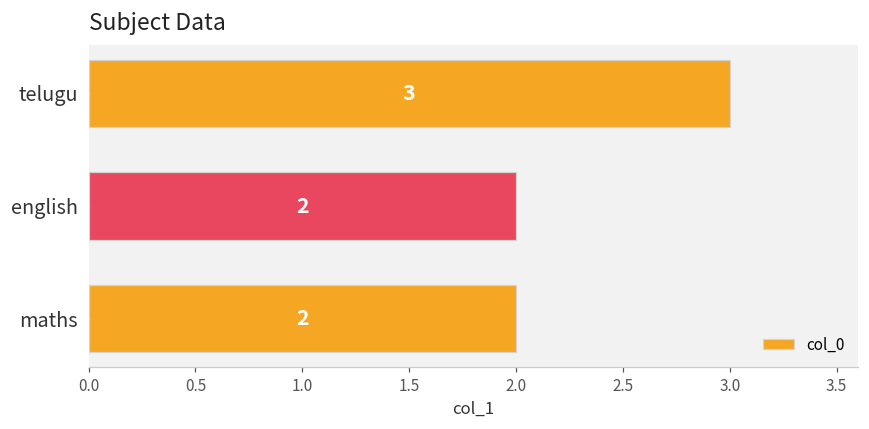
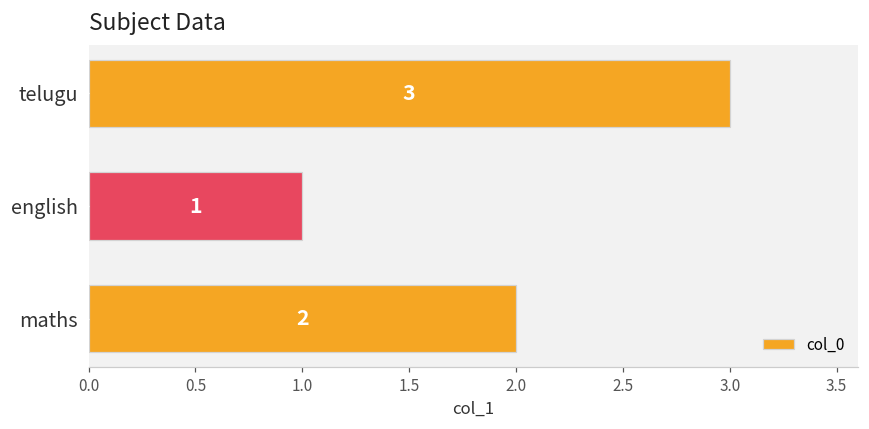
  {
    "telugu": 3,
-   "english": 2,
+   "english": 1,
    "maths": 2
  }
